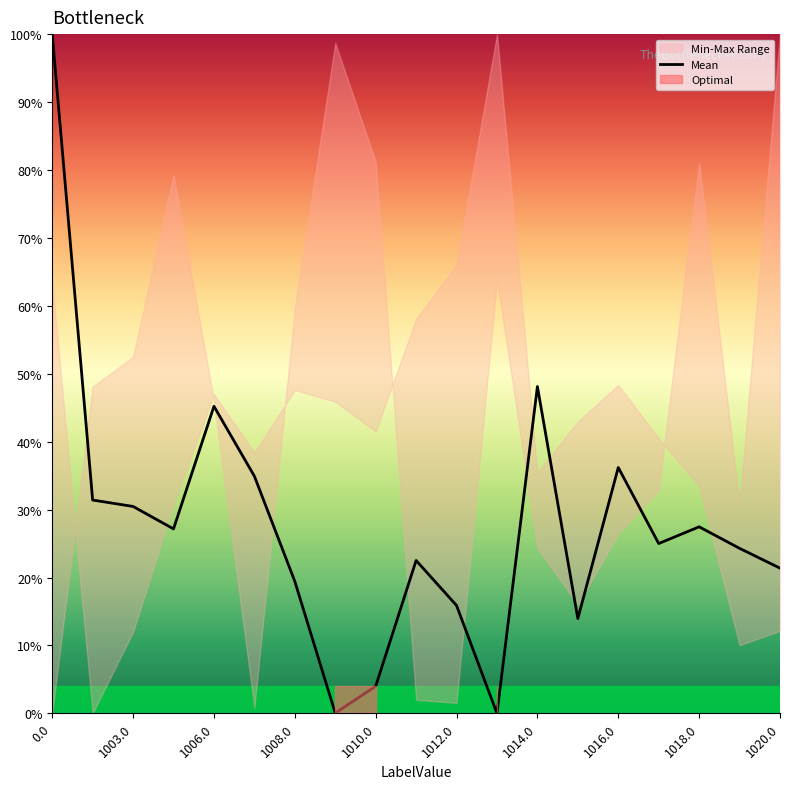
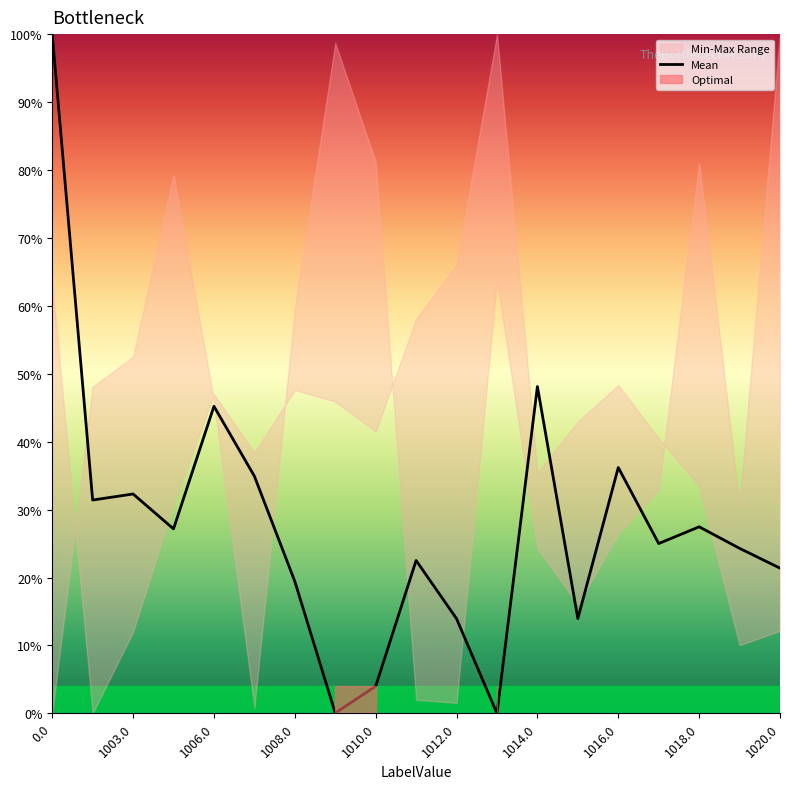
  {
    "Mean": {
      "0.0": "100%",
-     "1003.0": "30%",
+     "1003.0": "32%",
      "1006.0": "45%",
      "1008.0": "19%",
-     "1012.0": "16%",
+     "1012.0": "14%",
      "1014.0": "48%",
      "1016.0": "36%",
      "1018.0": "27%",
      "1020.0": "21%"
    },
    "Min-Max Range": {
      "0.0": "63%"
    }
  }
